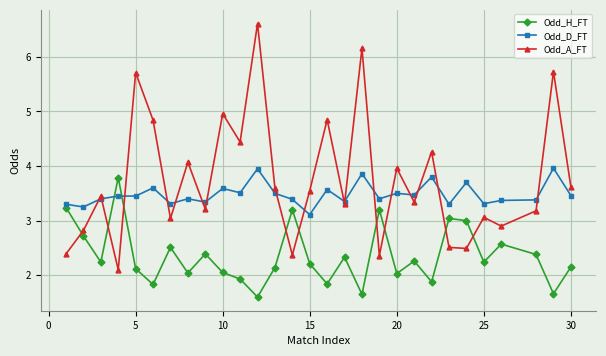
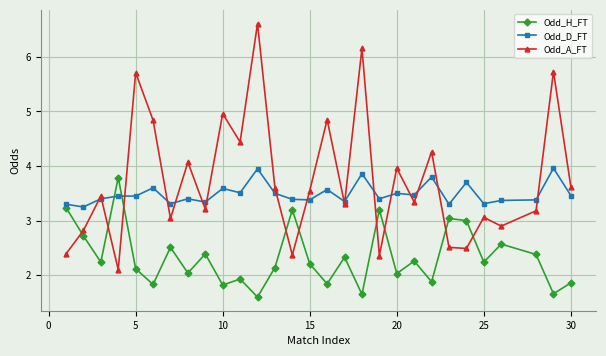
  {
    "Odd_H_FT": {
      "5": 2.1,
-     "10": 2.1,
+     "10": 1.8,
      "15": 2.2,
      "20": 2.0,
      "25": 2.2,
-     "30": 2.2
+     "30": 1.9
    },
    "Odd_D_FT": {
      "5": 3.5,
      "10": 3.6,
-     "15": 3.1,
+     "15": 3.4,
      "20": 3.5,
      "25": 3.3,
      "30": 3.5
    },
    "Odd_A_FT": {
      "5": 5.7,
      "10": 5.0,
      "15": 3.6,
      "20": 4.0,
      "25": 3.1,
      "30": 3.6
    }
  }
